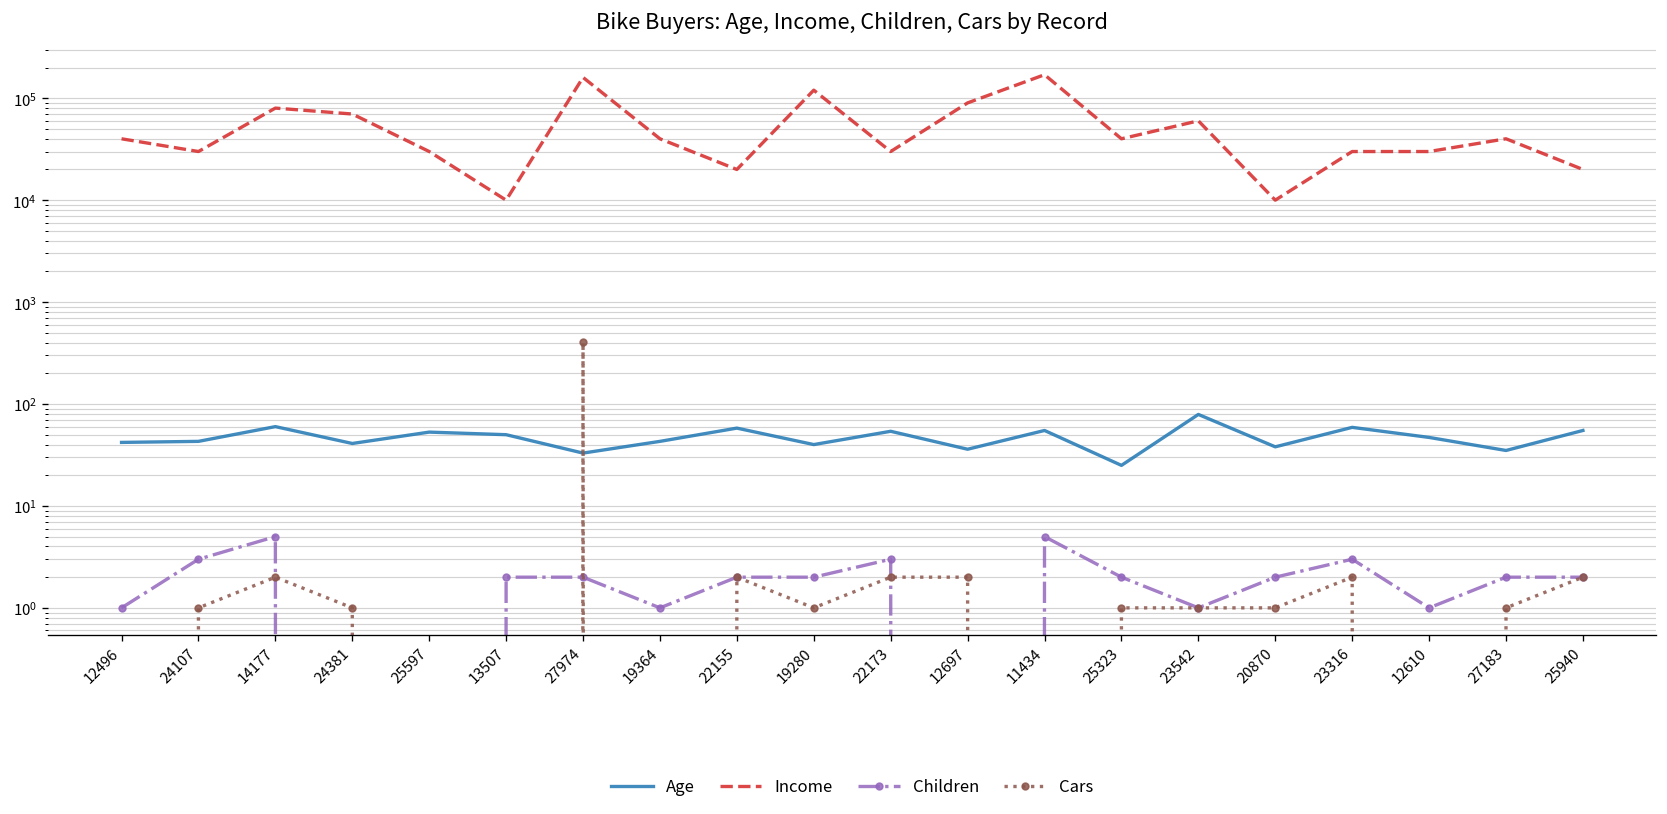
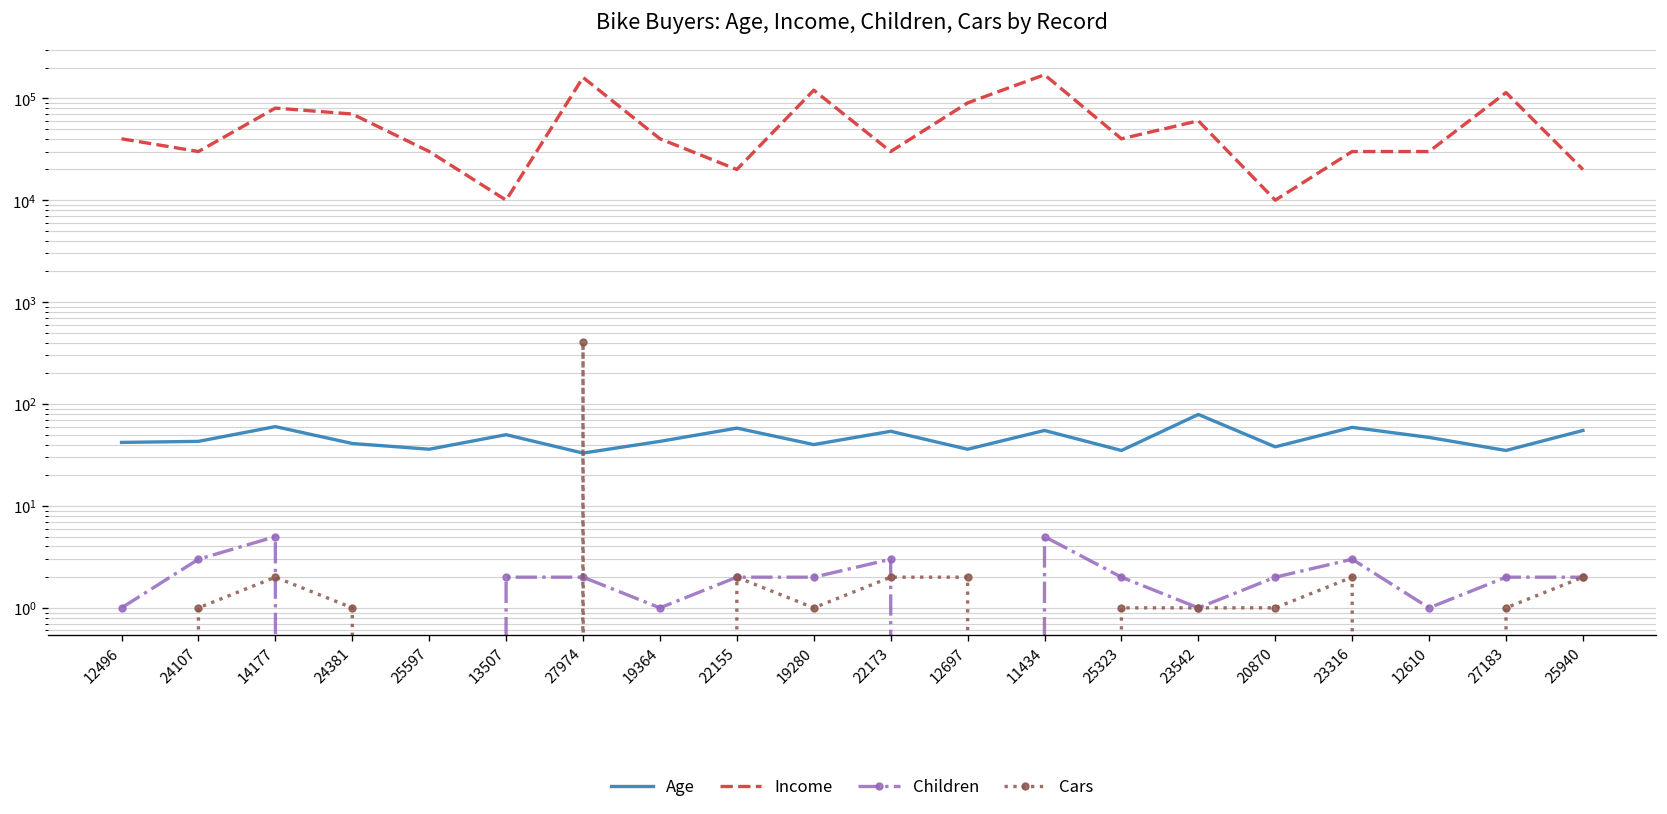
  {
    "Age": {
      "12496": 40,
      "24107": 40,
      "14177": 60,
      "24381": 40,
-     "25597": 50,
+     "25597": 36,
      "13507": 50,
      "27974": 33,
      "19364": 40,
      "22155": 60,
      "19280": 40,
      "22173": 50,
      "12697": 36,
      "11434": 60,
-     "25323": 25,
+     "25323": 35,
      "23542": 80,
      "20870": 40,
      "23316": 60,
      "12610": 50,
      "27183": 35,
      "25940": 60
    },
    "Income": {
      "12496": 40000,
      "24107": 30000,
      "14177": 80000,
      "24381": 70000,
      "25597": 30000,
      "13507": 10000,
      "27974": 160000,
      "19364": 40000,
      "22155": 20000,
      "19280": 120000,
      "22173": 30000,
      "12697": 90000,
      "11434": 170000,
      "25323": 40000,
      "23542": 60000,
      "20870": 10000,
      "23316": 30000,
      "12610": 30000,
-     "27183": 40000,
+     "27183": 110000,
      "25940": 20000
    },
    "Children": {
      "12496": 1,
      "24107": 3,
      "14177": 5,
      "13507": 2,
      "27974": 2,
      "19364": 1,
      "19280": 2,
      "22173": 3,
      "11434": 5,
      "25323": 2,
      "20870": 2,
      "23316": 3,
      "12610": 1,
      "27183": 2
    },
    "Cars": {
      "24107": 1,
      "14177": 2,
      "24381": 1,
      "27974": 400,
      "19280": 1,
      "22173": 2,
      "12697": 2,
      "25323": 1,
      "20870": 1,
      "23316": 2,
      "27183": 1
    }
  }
